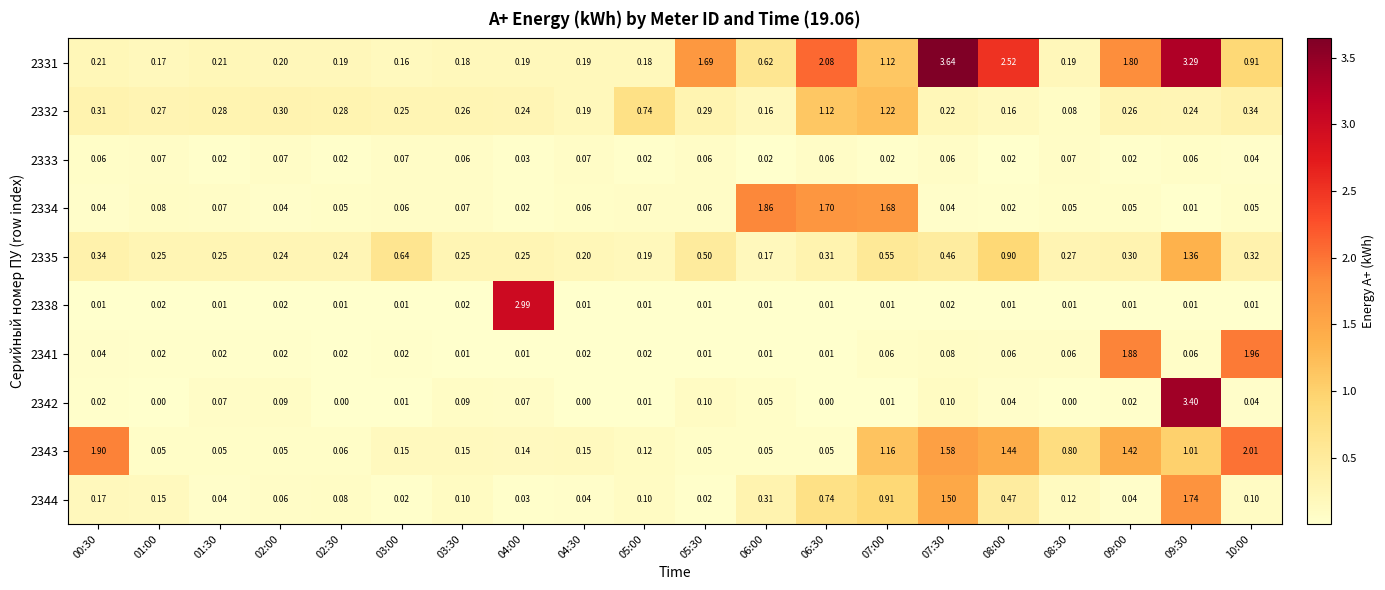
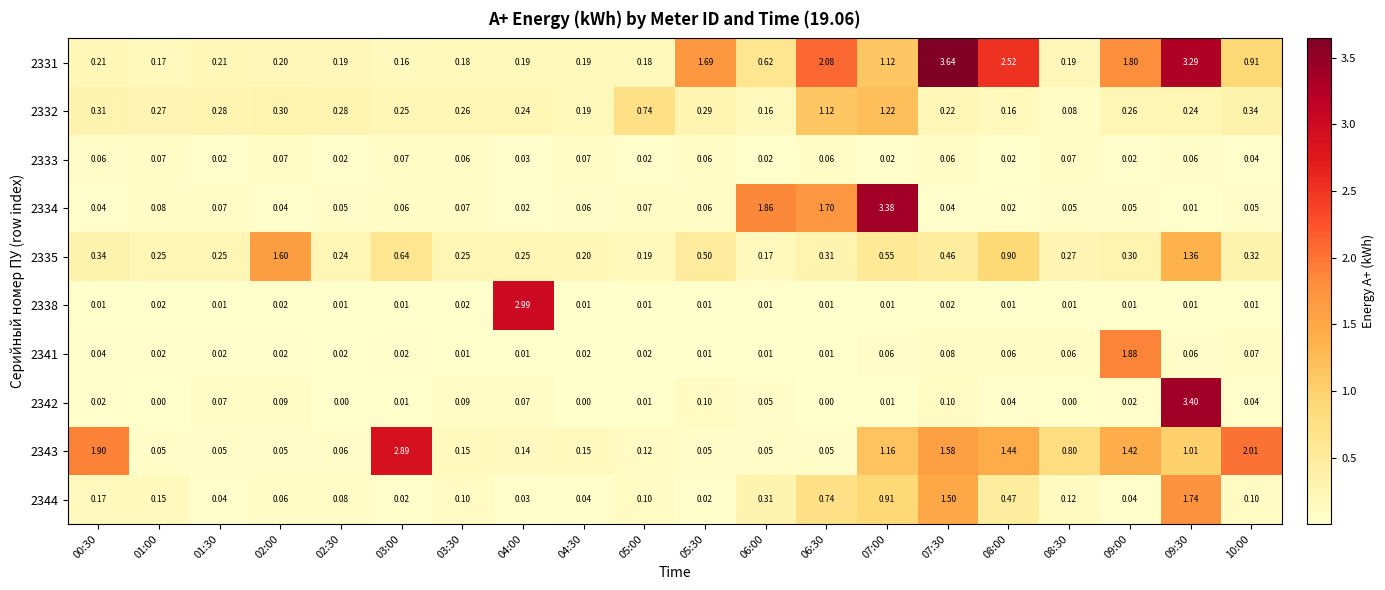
  {
    "2331": {
      "00:30": 0.21,
      "01:00": 0.17,
      "01:30": 0.21,
      "02:00": 0.20,
      "02:30": 0.19,
      "03:00": 0.16,
      "03:30": 0.18,
      "04:00": 0.19,
      "04:30": 0.19,
      "05:00": 0.18,
      "05:30": 1.69,
      "06:00": 0.62,
      "06:30": 2.08,
      "07:00": 1.12,
      "07:30": 3.64,
      "08:00": 2.52,
      "08:30": 0.19,
      "09:00": 1.80,
      "09:30": 3.29,
      "10:00": 0.91
    },
    "2332": {
      "00:30": 0.31,
      "01:00": 0.27,
      "01:30": 0.28,
      "02:00": 0.30,
      "02:30": 0.28,
      "03:00": 0.25,
      "03:30": 0.26,
      "04:00": 0.24,
      "04:30": 0.19,
      "05:00": 0.74,
      "05:30": 0.29,
      "06:00": 0.16,
      "06:30": 1.12,
      "07:00": 1.22,
      "07:30": 0.22,
      "08:00": 0.16,
      "08:30": 0.08,
      "09:00": 0.26,
      "09:30": 0.24,
      "10:00": 0.34
    },
    "2333": {
      "00:30": 0.06,
      "01:00": 0.07,
      "01:30": 0.02,
      "02:00": 0.07,
      "02:30": 0.02,
      "03:00": 0.07,
      "03:30": 0.06,
      "04:00": 0.03,
      "04:30": 0.07,
      "05:00": 0.02,
      "05:30": 0.06,
      "06:00": 0.02,
      "06:30": 0.06,
      "07:00": 0.02,
      "07:30": 0.06,
      "08:00": 0.02,
      "08:30": 0.07,
      "09:00": 0.02,
      "09:30": 0.06,
      "10:00": 0.04
    },
    "2334": {
      "00:30": 0.04,
      "01:00": 0.08,
      "01:30": 0.07,
      "02:00": 0.04,
      "02:30": 0.05,
      "03:00": 0.06,
      "03:30": 0.07,
      "04:00": 0.02,
      "04:30": 0.06,
      "05:00": 0.07,
      "05:30": 0.06,
      "06:00": 1.86,
      "06:30": 1.70,
-     "07:00": 1.68,
+     "07:00": 3.38,
      "07:30": 0.04,
      "08:00": 0.02,
      "08:30": 0.05,
      "09:00": 0.05,
      "09:30": 0.01,
      "10:00": 0.05
    },
    "2335": {
      "00:30": 0.34,
      "01:00": 0.25,
      "01:30": 0.25,
-     "02:00": 0.24,
+     "02:00": 1.60,
      "02:30": 0.24,
      "03:00": 0.64,
      "03:30": 0.25,
      "04:00": 0.25,
      "04:30": 0.20,
      "05:00": 0.19,
      "05:30": 0.50,
      "06:00": 0.17,
      "06:30": 0.31,
      "07:00": 0.55,
      "07:30": 0.46,
      "08:00": 0.90,
      "08:30": 0.27,
      "09:00": 0.30,
      "09:30": 1.36,
      "10:00": 0.32
    },
    "2338": {
      "00:30": 0.01,
      "01:00": 0.02,
      "01:30": 0.01,
      "02:00": 0.02,
      "02:30": 0.01,
      "03:00": 0.01,
      "03:30": 0.02,
      "04:00": 2.99,
      "04:30": 0.01,
      "05:00": 0.01,
      "05:30": 0.01,
      "06:00": 0.01,
      "06:30": 0.01,
      "07:00": 0.01,
      "07:30": 0.02,
      "08:00": 0.01,
      "08:30": 0.01,
      "09:00": 0.01,
      "09:30": 0.01,
      "10:00": 0.01
    },
    "2341": {
      "00:30": 0.04,
      "01:00": 0.02,
      "01:30": 0.02,
      "02:00": 0.02,
      "02:30": 0.02,
      "03:00": 0.02,
      "03:30": 0.01,
      "04:00": 0.01,
      "04:30": 0.02,
      "05:00": 0.02,
      "05:30": 0.01,
      "06:00": 0.01,
      "06:30": 0.01,
      "07:00": 0.06,
      "07:30": 0.08,
      "08:00": 0.06,
      "08:30": 0.06,
      "09:00": 1.88,
      "09:30": 0.06,
-     "10:00": 1.96
+     "10:00": 0.07
    },
    "2342": {
      "00:30": 0.02,
      "01:00": 0.00,
      "01:30": 0.07,
      "02:00": 0.09,
      "02:30": 0.00,
      "03:00": 0.01,
      "03:30": 0.09,
      "04:00": 0.07,
      "04:30": 0.00,
      "05:00": 0.01,
      "05:30": 0.10,
      "06:00": 0.05,
      "06:30": 0.00,
      "07:00": 0.01,
      "07:30": 0.10,
      "08:00": 0.04,
      "08:30": 0.00,
      "09:00": 0.02,
      "09:30": 3.40,
      "10:00": 0.04
    },
    "2343": {
      "00:30": 1.90,
      "01:00": 0.05,
      "01:30": 0.05,
      "02:00": 0.05,
      "02:30": 0.06,
-     "03:00": 0.15,
+     "03:00": 2.89,
      "03:30": 0.15,
      "04:00": 0.14,
      "04:30": 0.15,
      "05:00": 0.12,
      "05:30": 0.05,
      "06:00": 0.05,
      "06:30": 0.05,
      "07:00": 1.16,
      "07:30": 1.58,
      "08:00": 1.44,
      "08:30": 0.80,
      "09:00": 1.42,
      "09:30": 1.01,
      "10:00": 2.01
    },
    "2344": {
      "00:30": 0.17,
      "01:00": 0.15,
      "01:30": 0.04,
      "02:00": 0.06,
      "02:30": 0.08,
      "03:00": 0.02,
      "03:30": 0.10,
      "04:00": 0.03,
      "04:30": 0.04,
      "05:00": 0.10,
      "05:30": 0.02,
      "06:00": 0.31,
      "06:30": 0.74,
      "07:00": 0.91,
      "07:30": 1.50,
      "08:00": 0.47,
      "08:30": 0.12,
      "09:00": 0.04,
      "09:30": 1.74,
      "10:00": 0.10
    }
  }
